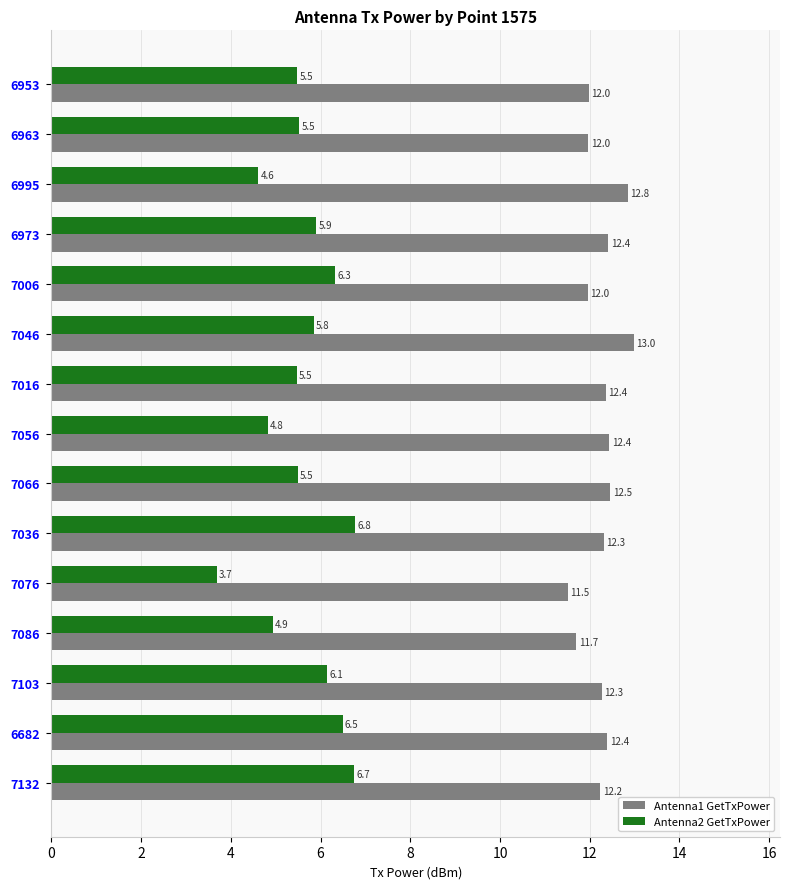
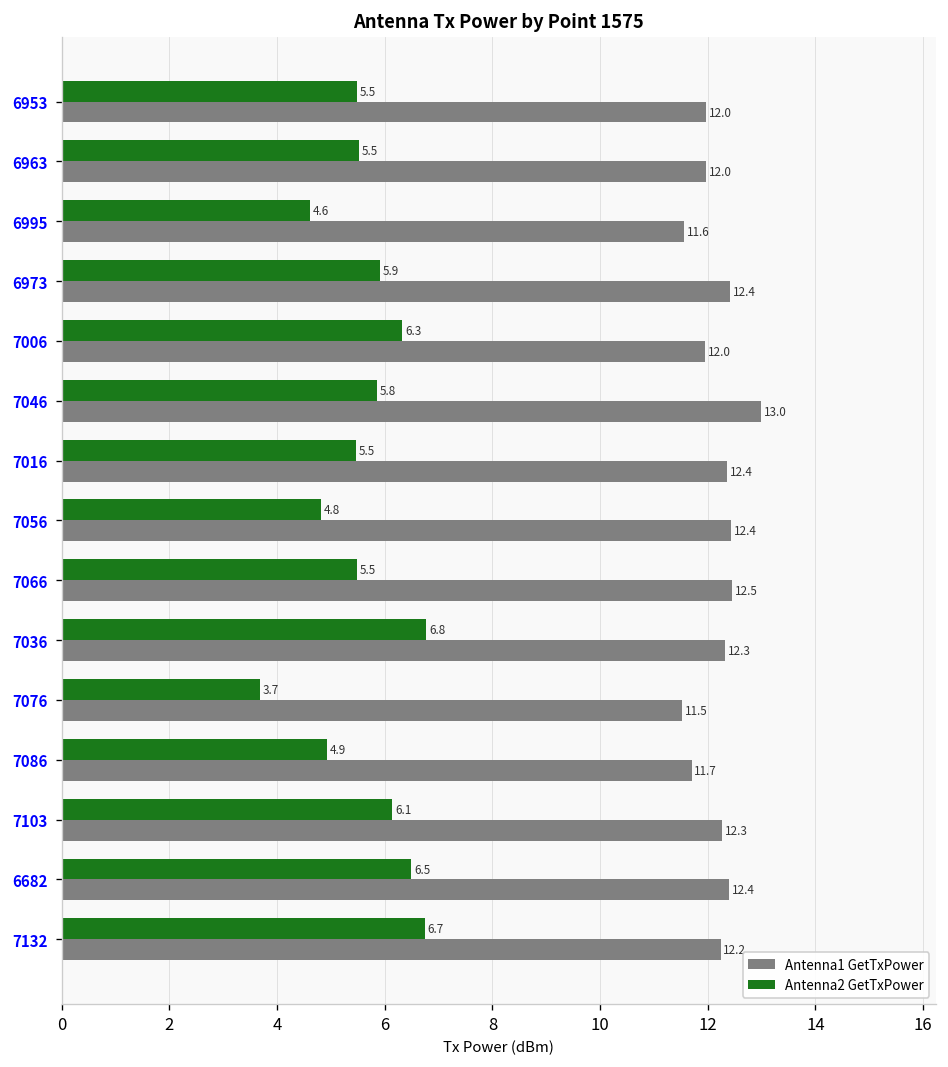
  {
    "Antenna1 GetTxPower": {
      "6953": 12.0,
      "6963": 12.0,
-     "6995": 12.8,
+     "6995": 11.6,
      "6973": 12.4,
      "7006": 12.0,
      "7046": 13.0,
      "7016": 12.4,
      "7056": 12.4,
      "7066": 12.5,
      "7036": 12.3,
      "7076": 11.5,
      "7086": 11.7,
      "7103": 12.3,
      "6682": 12.4,
      "7132": 12.2
    },
    "Antenna2 GetTxPower": {
      "6953": 5.5,
      "6963": 5.5,
      "6995": 4.6,
      "6973": 5.9,
      "7006": 6.3,
      "7046": 5.8,
      "7016": 5.5,
      "7056": 4.8,
      "7066": 5.5,
      "7036": 6.8,
      "7076": 3.7,
      "7086": 4.9,
      "7103": 6.1,
      "6682": 6.5,
      "7132": 6.7
    }
  }
